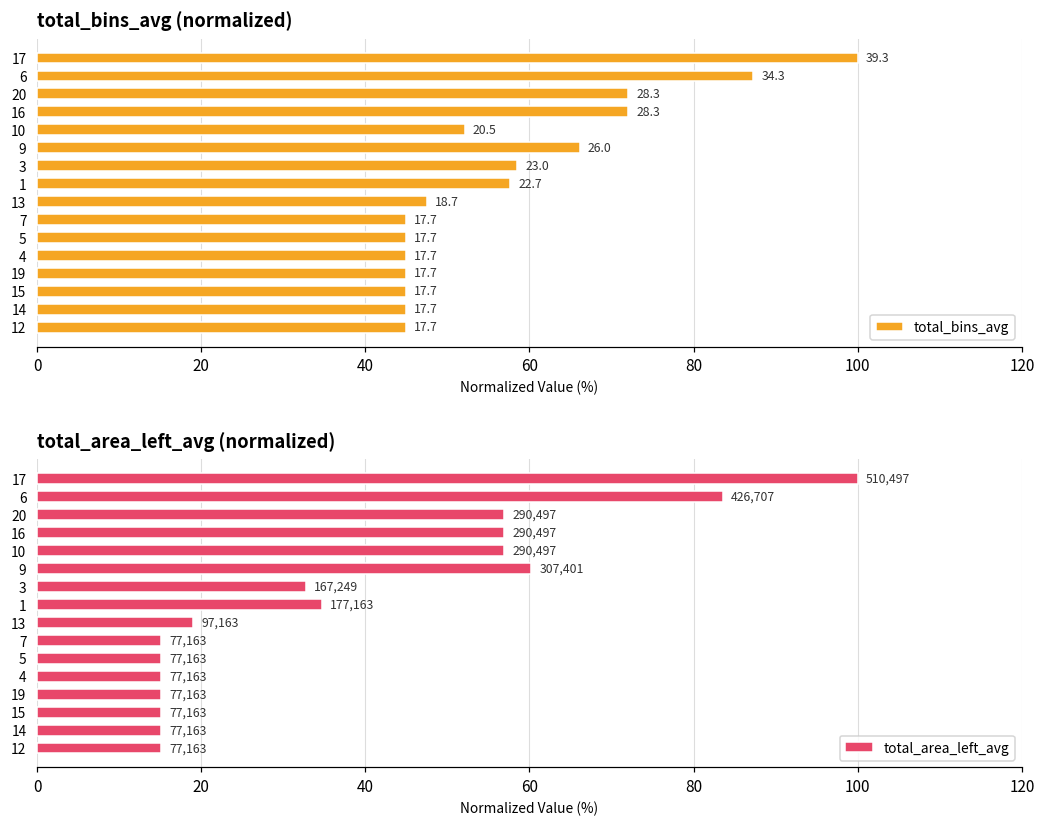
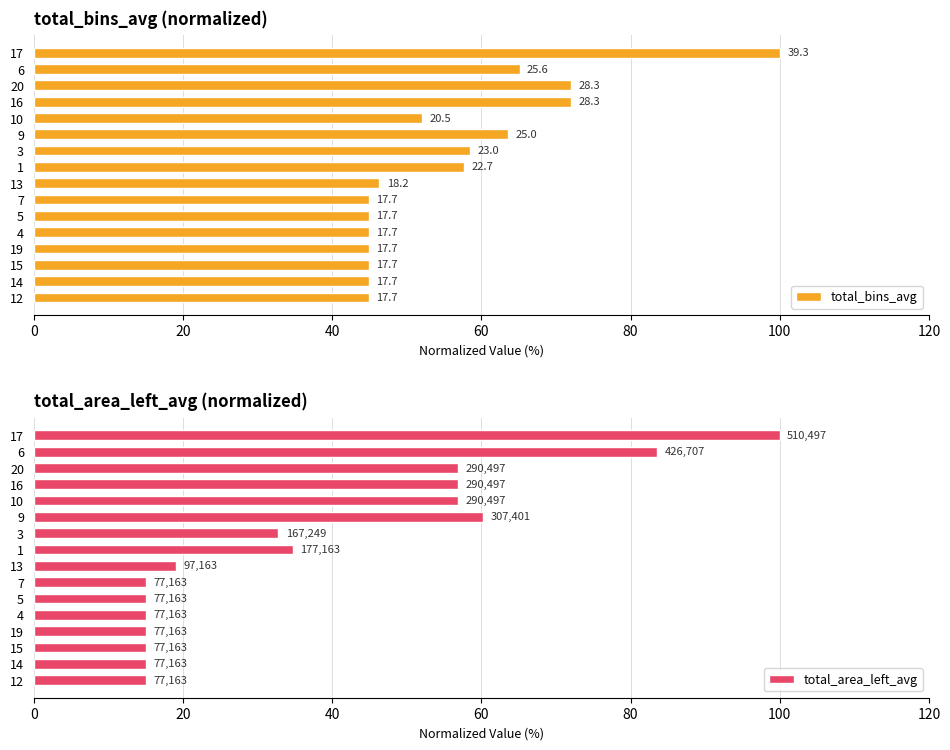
  {
    "total_bins_avg (normalized)": {
-     "6": 34.3,
-     "9": 26.0,
-     "13": 18.7
+     "6": 25.6,
+     "9": 25.0,
+     "13": 18.2
    }
  }
